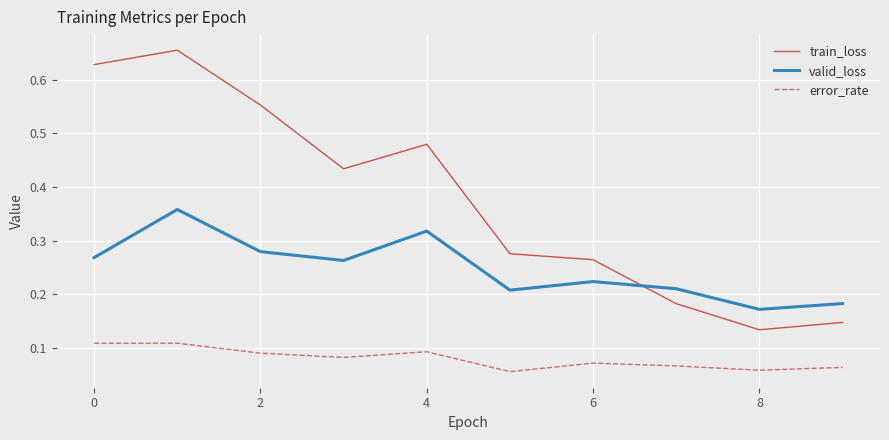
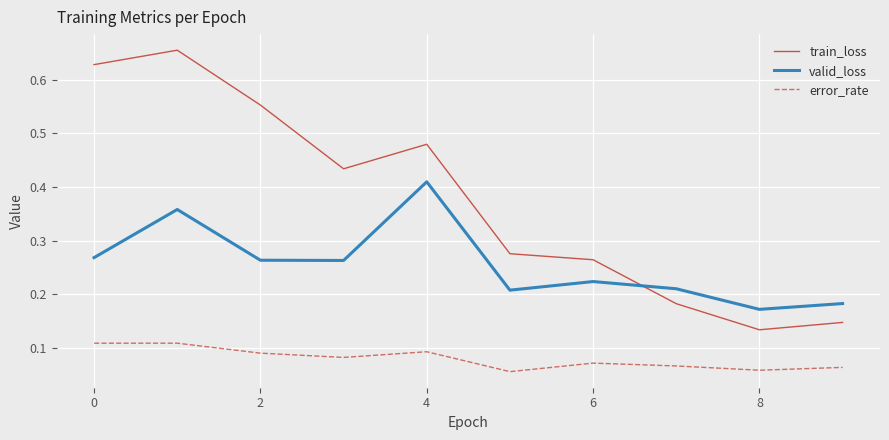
  {
    "valid_loss": {
      "0": 0.27,
-     "2": 0.28,
-     "4": 0.32,
+     "2": 0.26,
+     "4": 0.41,
      "6": 0.22,
      "8": 0.17
    }
  }
